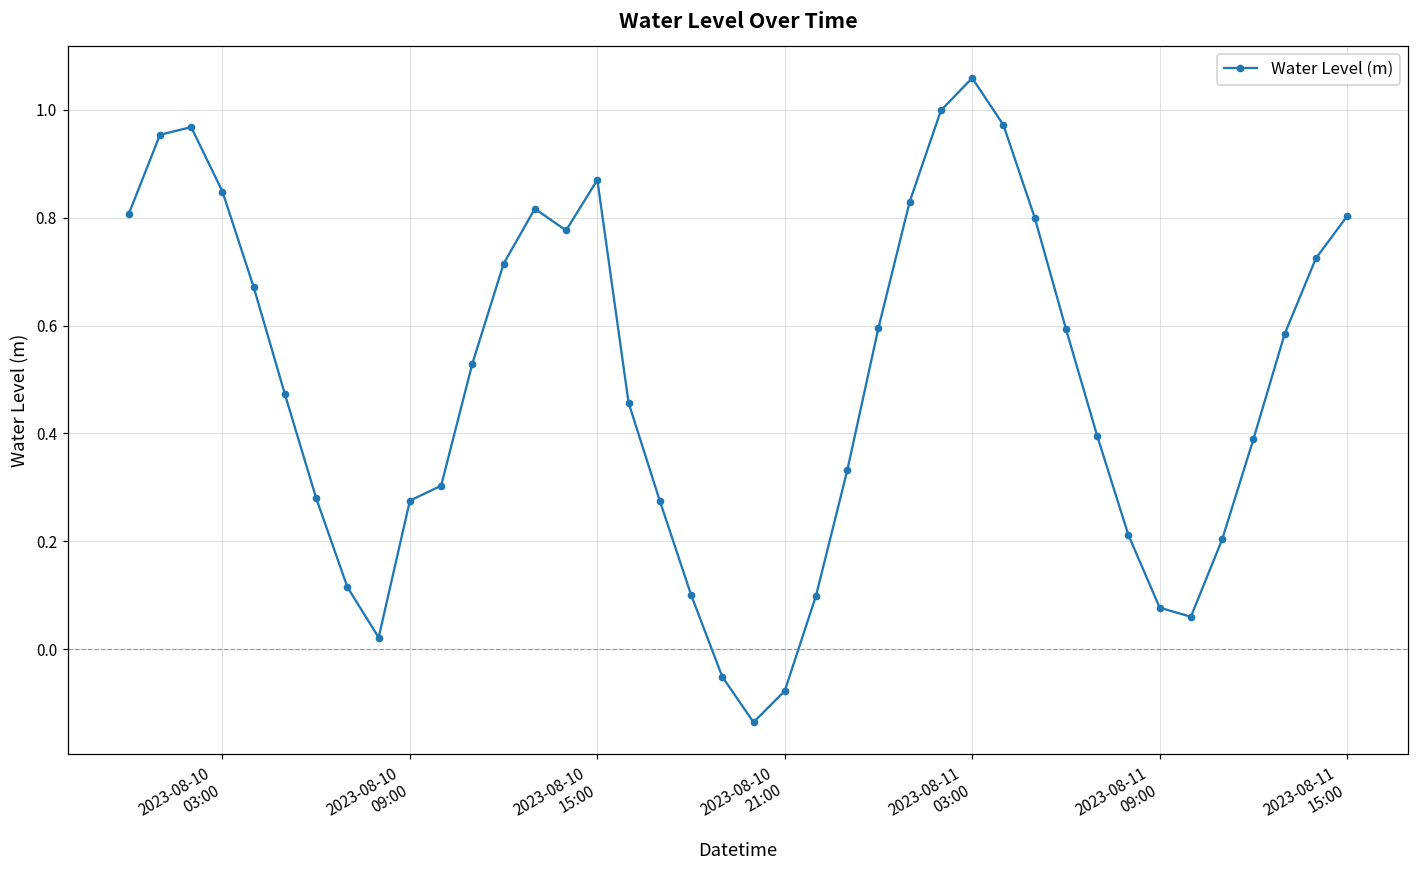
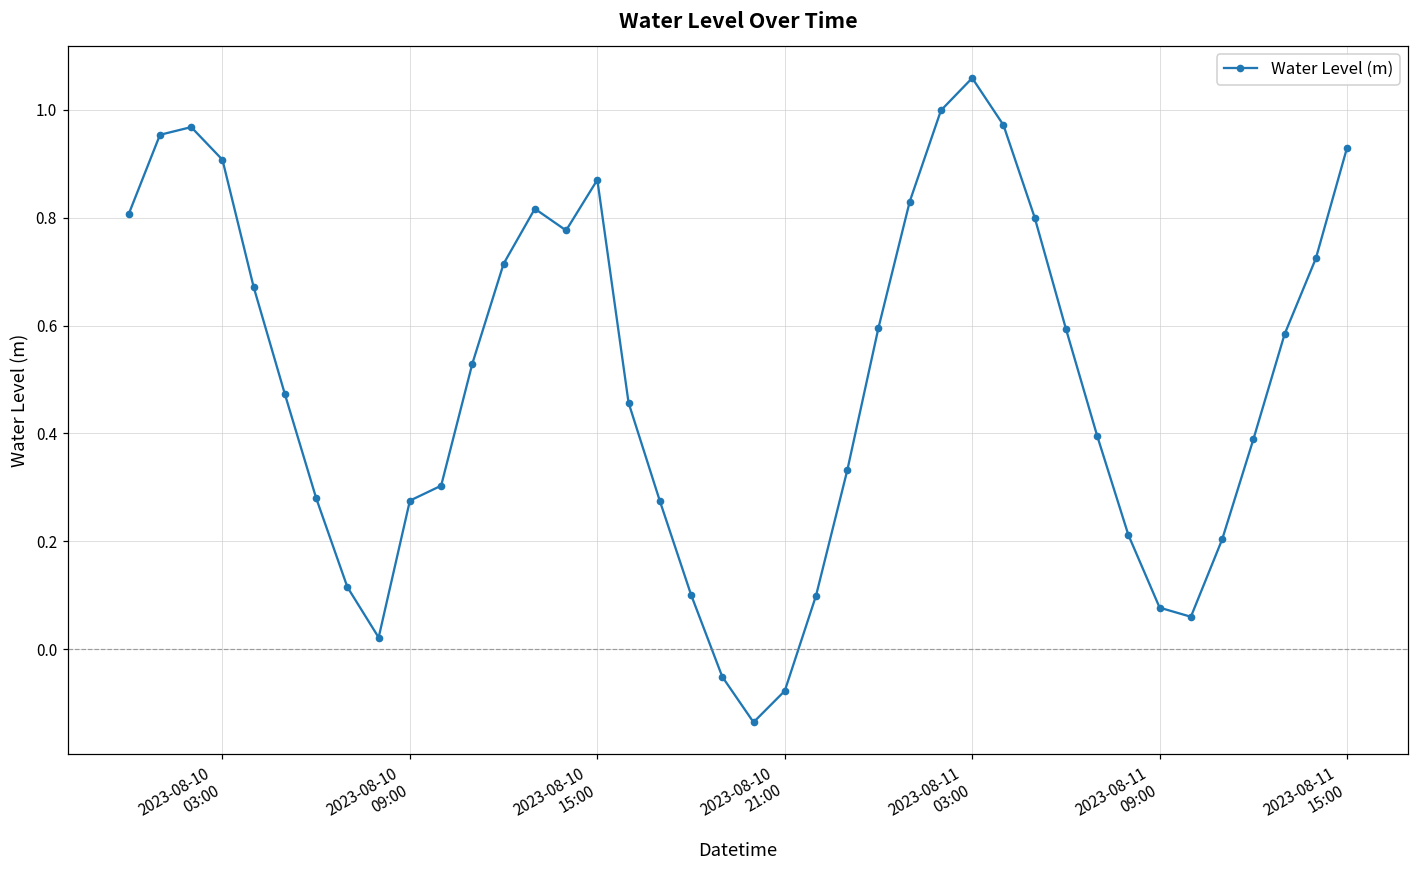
  {
-   "2023-08-10 03:00": 0.85,
+   "2023-08-10 03:00": 0.91,
    "2023-08-10 09:00": 0.28,
    "2023-08-10 15:00": 0.87,
    "2023-08-10 21:00": -0.08,
    "2023-08-11 03:00": 1.06,
    "2023-08-11 09:00": 0.08,
-   "2023-08-11 15:00": 0.80
+   "2023-08-11 15:00": 0.93
  }
